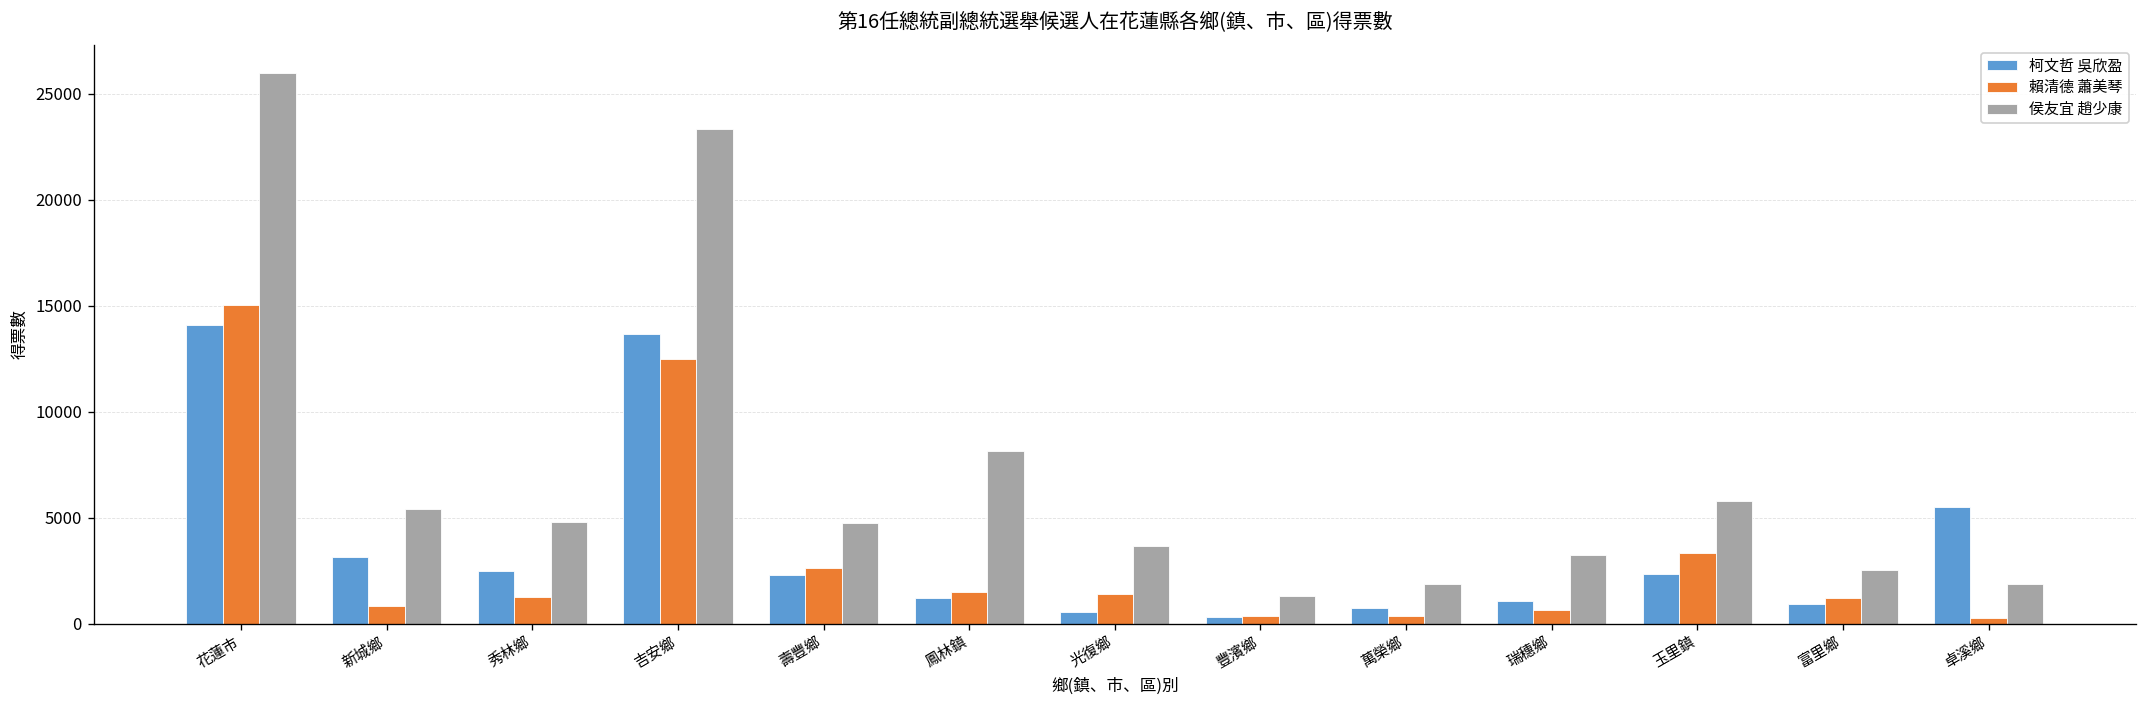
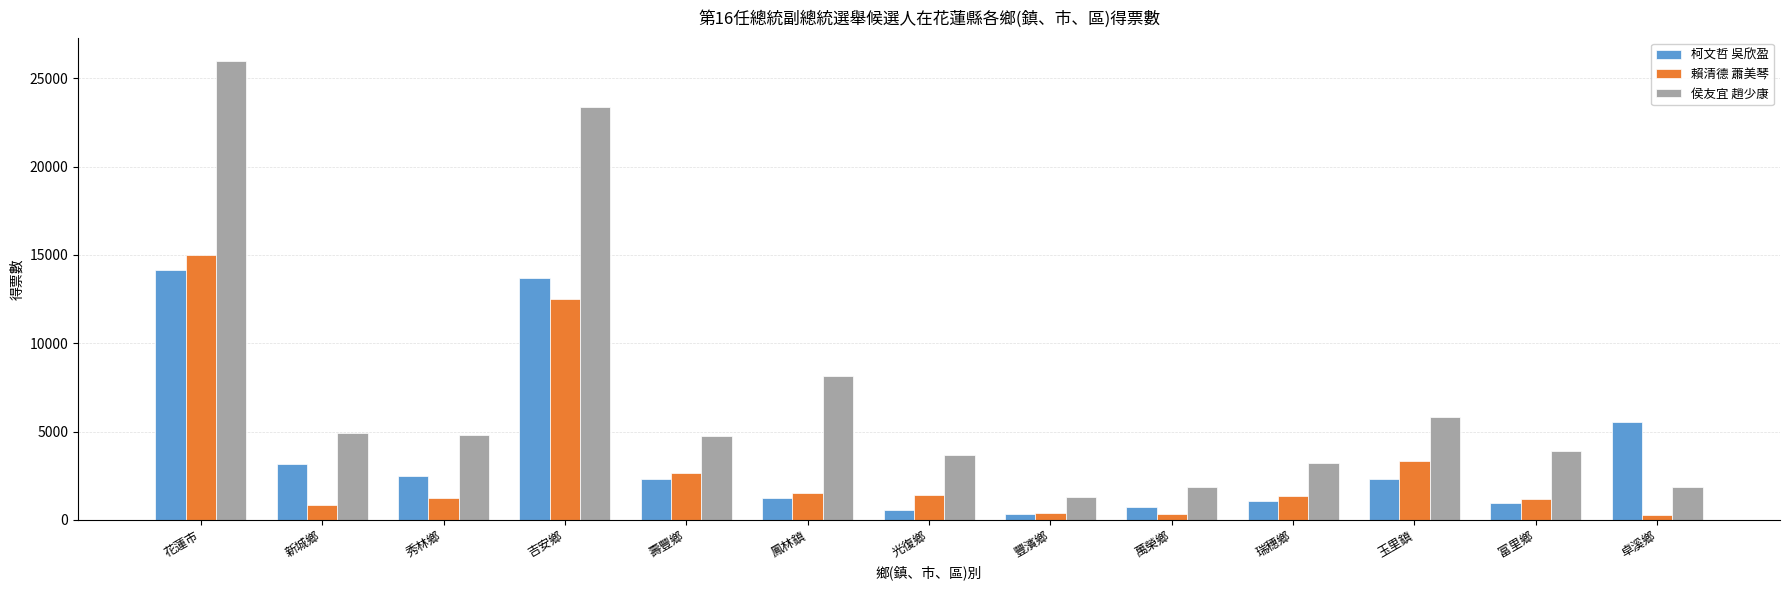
  {
    "柯文哲 吳欣盈": {
      "花蓮市": 14100,
      "新城鄉": 3200,
      "秀林鄉": 2500,
      "吉安鄉": 13700,
      "壽豐鄉": 2300,
      "鳳林鎮": 1200,
      "光復鄉": 500,
      "豐濱鄉": 300,
      "萬榮鄉": 800,
      "瑞穗鄉": 1100,
      "玉里鎮": 2300,
      "富里鄉": 900,
      "卓溪鄉": 5500
    },
    "賴清德 蕭美琴": {
      "花蓮市": 15000,
      "新城鄉": 900,
      "秀林鄉": 1300,
      "吉安鄉": 12500,
      "壽豐鄉": 2600,
      "鳳林鎮": 1500,
      "光復鄉": 1400,
      "豐濱鄉": 400,
      "萬榮鄉": 400,
-     "瑞穗鄉": 600,
+     "瑞穗鄉": 1300,
      "玉里鎮": 3400,
      "富里鄉": 1200,
      "卓溪鄉": 300
    },
    "侯友宜 趙少康": {
      "花蓮市": 26000,
-     "新城鄉": 5400,
+     "新城鄉": 4900,
      "秀林鄉": 4800,
      "吉安鄉": 23400,
      "壽豐鄉": 4800,
      "鳳林鎮": 8200,
      "光復鄉": 3700,
      "豐濱鄉": 1300,
      "萬榮鄉": 1900,
      "瑞穗鄉": 3200,
      "玉里鎮": 5800,
-     "富里鄉": 2600,
+     "富里鄉": 3900,
      "卓溪鄉": 1900
    }
  }
